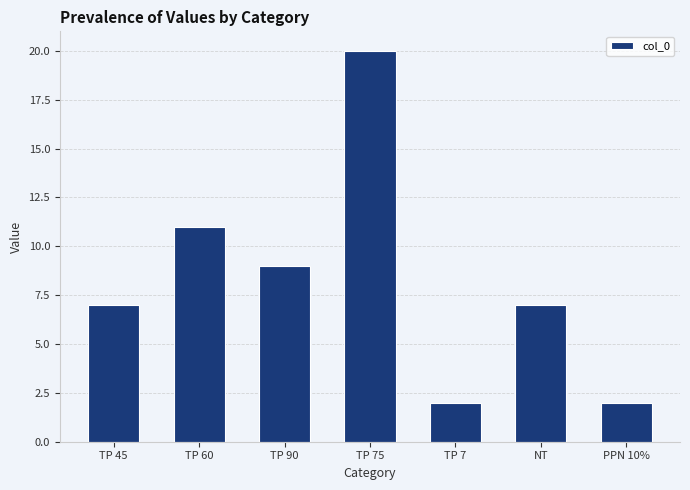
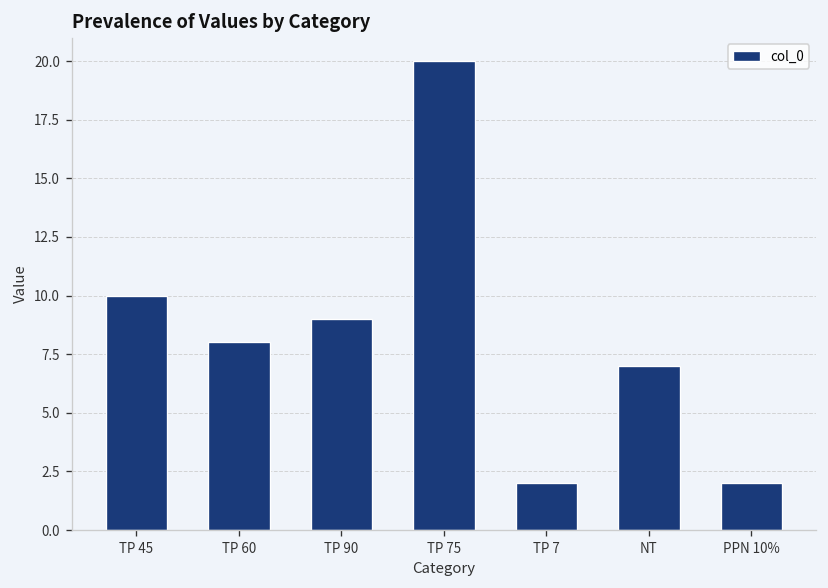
  {
-   "TP 45": 7,
-   "TP 60": 11,
+   "TP 45": 10,
+   "TP 60": 8,
    "TP 90": 9,
    "TP 75": 20,
    "TP 7": 2,
    "NT": 7,
    "PPN 10%": 2
  }
